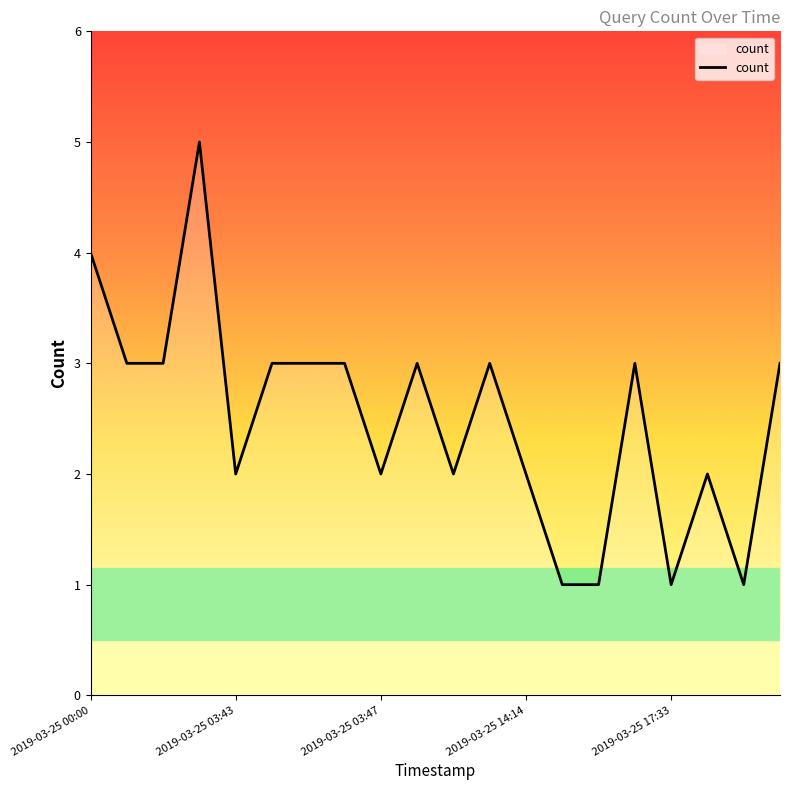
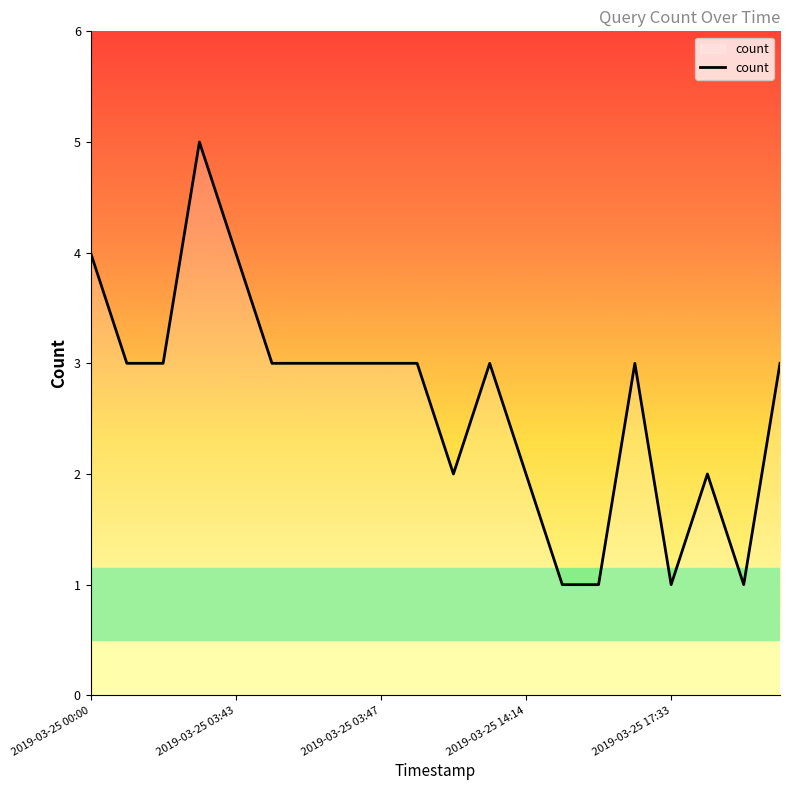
  {
    "2019-03-25 00:00": 4,
-   "2019-03-25 03:43": 2,
-   "2019-03-25 03:47": 2,
+   "2019-03-25 03:43": 4,
+   "2019-03-25 03:47": 3,
    "2019-03-25 14:14": 2
  }
